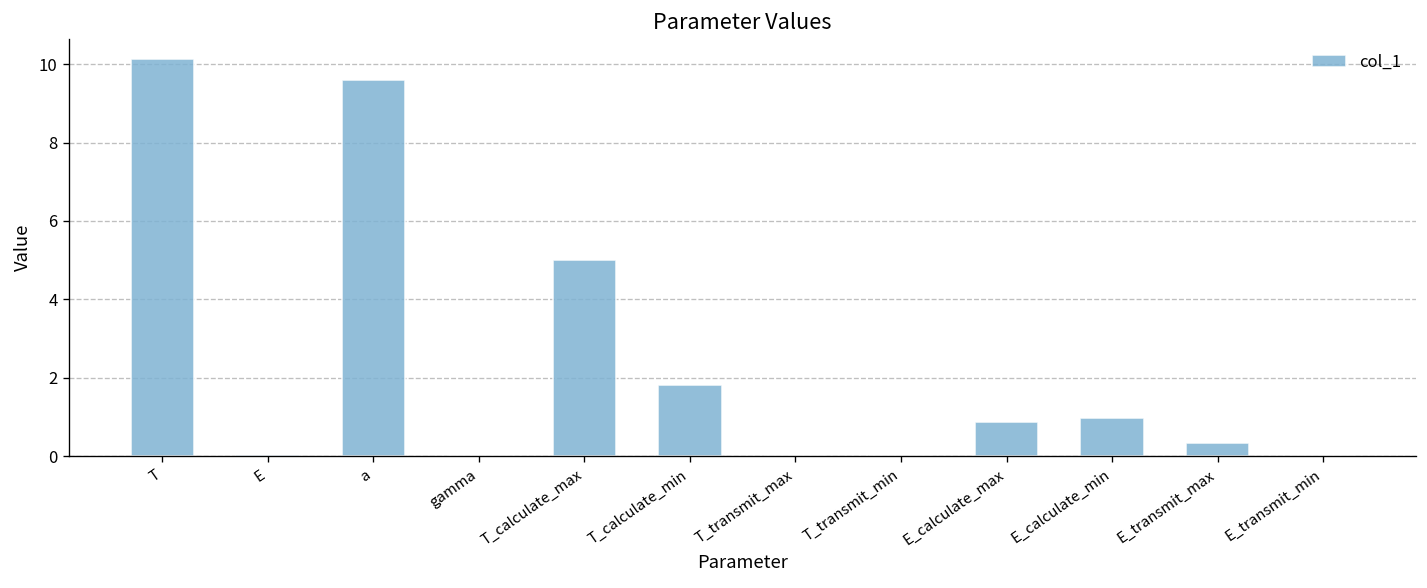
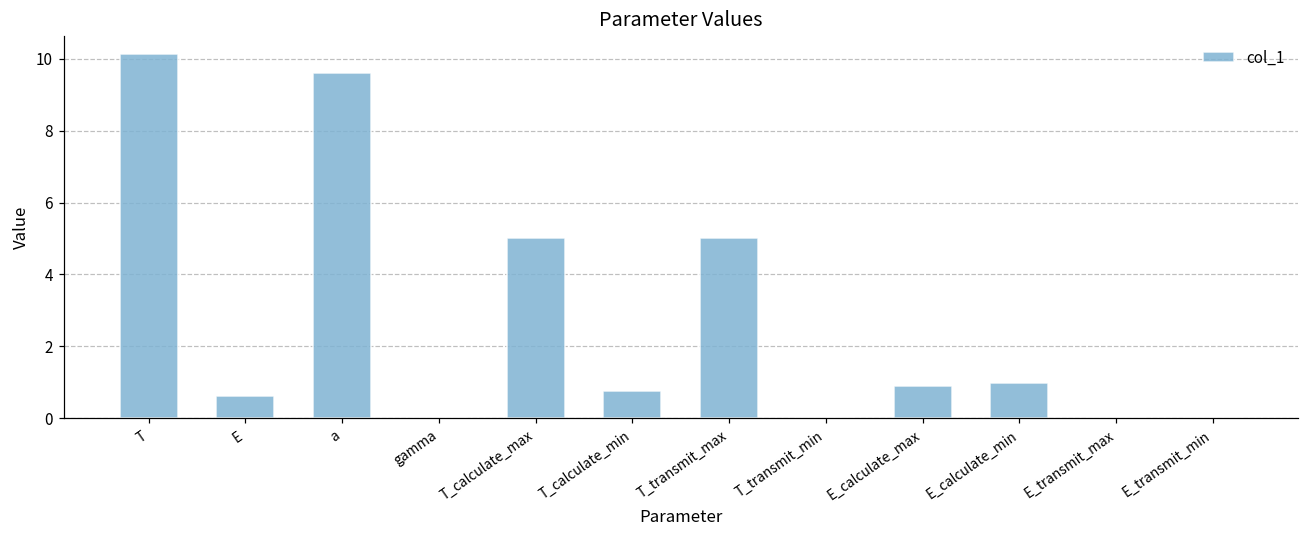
  {
    "T": 10.1,
-   "E": 0.0,
+   "E": 0.6,
    "a": 9.6,
    "gamma": 0.0,
    "T_calculate_max": 5.0,
-   "T_calculate_min": 1.8,
-   "T_transmit_max": 0.0,
+   "T_calculate_min": 0.8,
+   "T_transmit_max": 5.0,
    "E_calculate_max": 0.9,
    "E_calculate_min": 1.0,
-   "E_transmit_max": 0.3
+   "E_transmit_max": 0.0
  }
